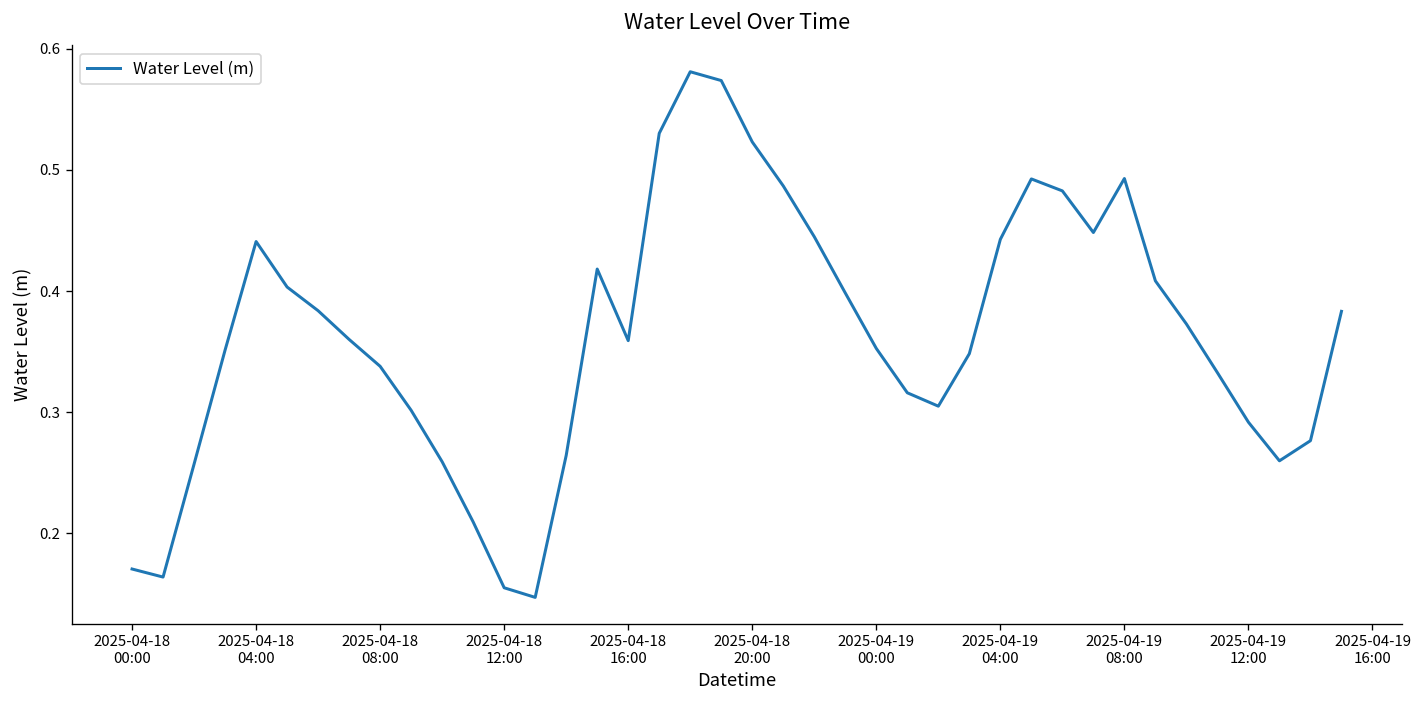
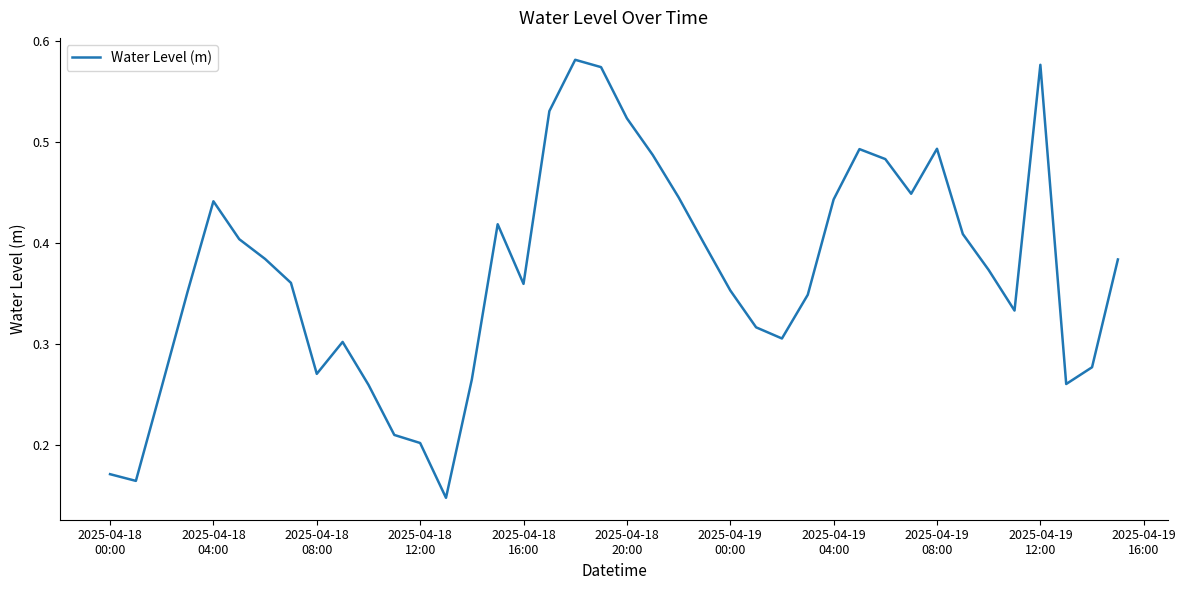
  {
    "2025-04-18 00:00": 0.171,
    "2025-04-18 04:00": 0.441,
-   "2025-04-18 08:00": 0.338,
-   "2025-04-18 12:00": 0.155,
+   "2025-04-18 08:00": 0.270,
+   "2025-04-18 12:00": 0.202,
    "2025-04-18 16:00": 0.359,
    "2025-04-18 20:00": 0.523,
    "2025-04-19 00:00": 0.353,
    "2025-04-19 04:00": 0.443,
    "2025-04-19 08:00": 0.493,
-   "2025-04-19 12:00": 0.292
+   "2025-04-19 12:00": 0.576
  }
